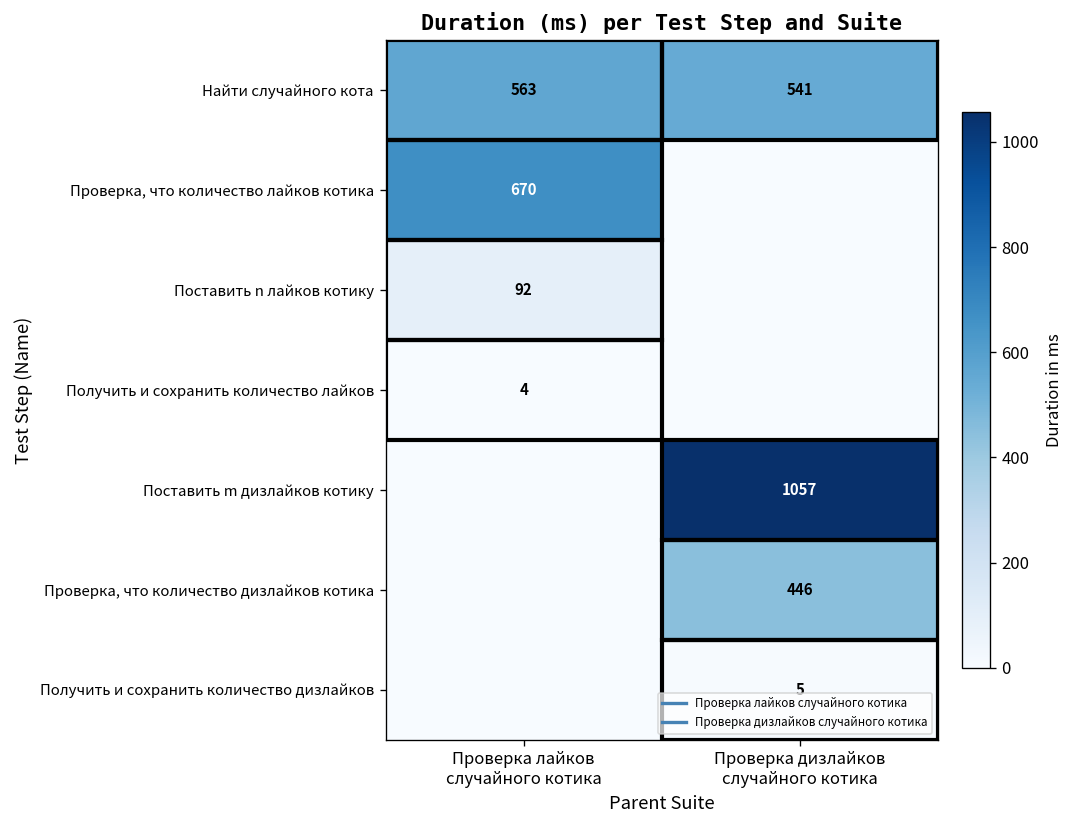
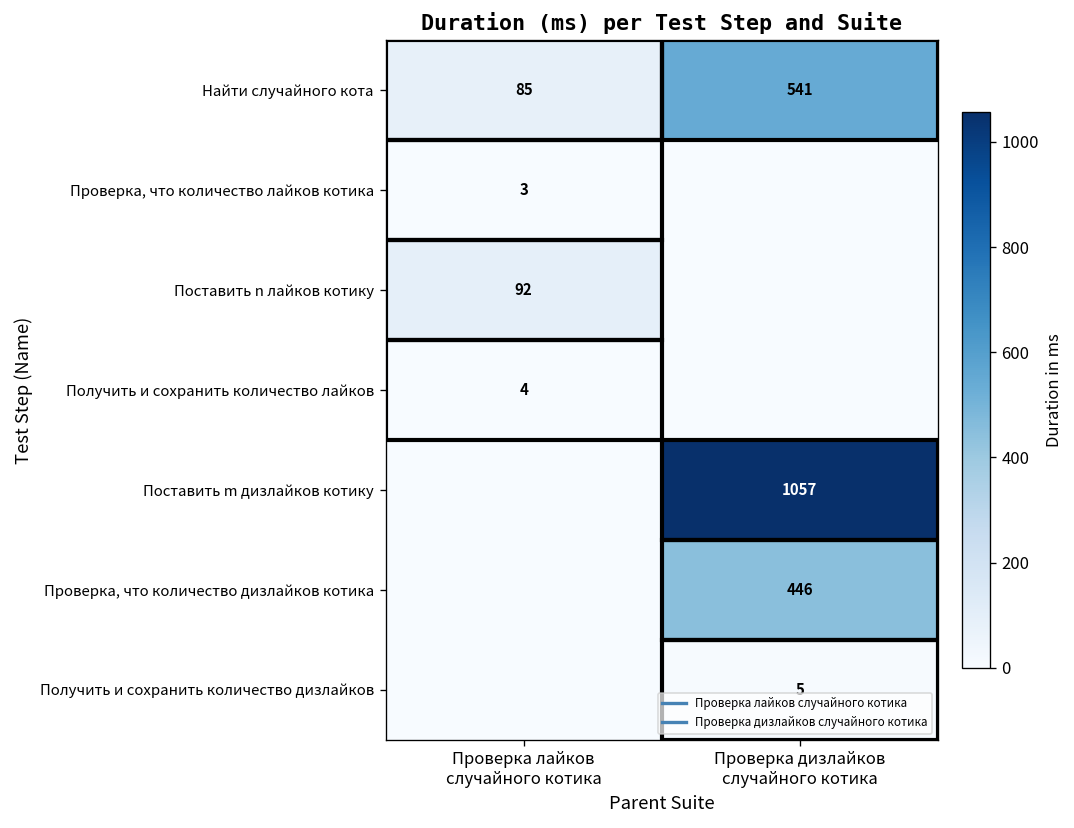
  {
    "Найти случайного кота": {
-     "Проверка лайков случайного котика": 563,
+     "Проверка лайков случайного котика": 85,
      "Проверка дизлайков случайного котика": 541
    },
    "Проверка, что количество лайков котика": {
-     "Проверка лайков случайного котика": 670
+     "Проверка лайков случайного котика": 3
    },
    "Поставить n лайков котику": {
      "Проверка лайков случайного котика": 92
    },
    "Получить и сохранить количество лайков": {
      "Проверка лайков случайного котика": 4
    },
    "Поставить m дизлайков котику": {
      "Проверка дизлайков случайного котика": 1057
    },
    "Проверка, что количество дизлайков котика": {
      "Проверка дизлайков случайного котика": 446
    }
  }
